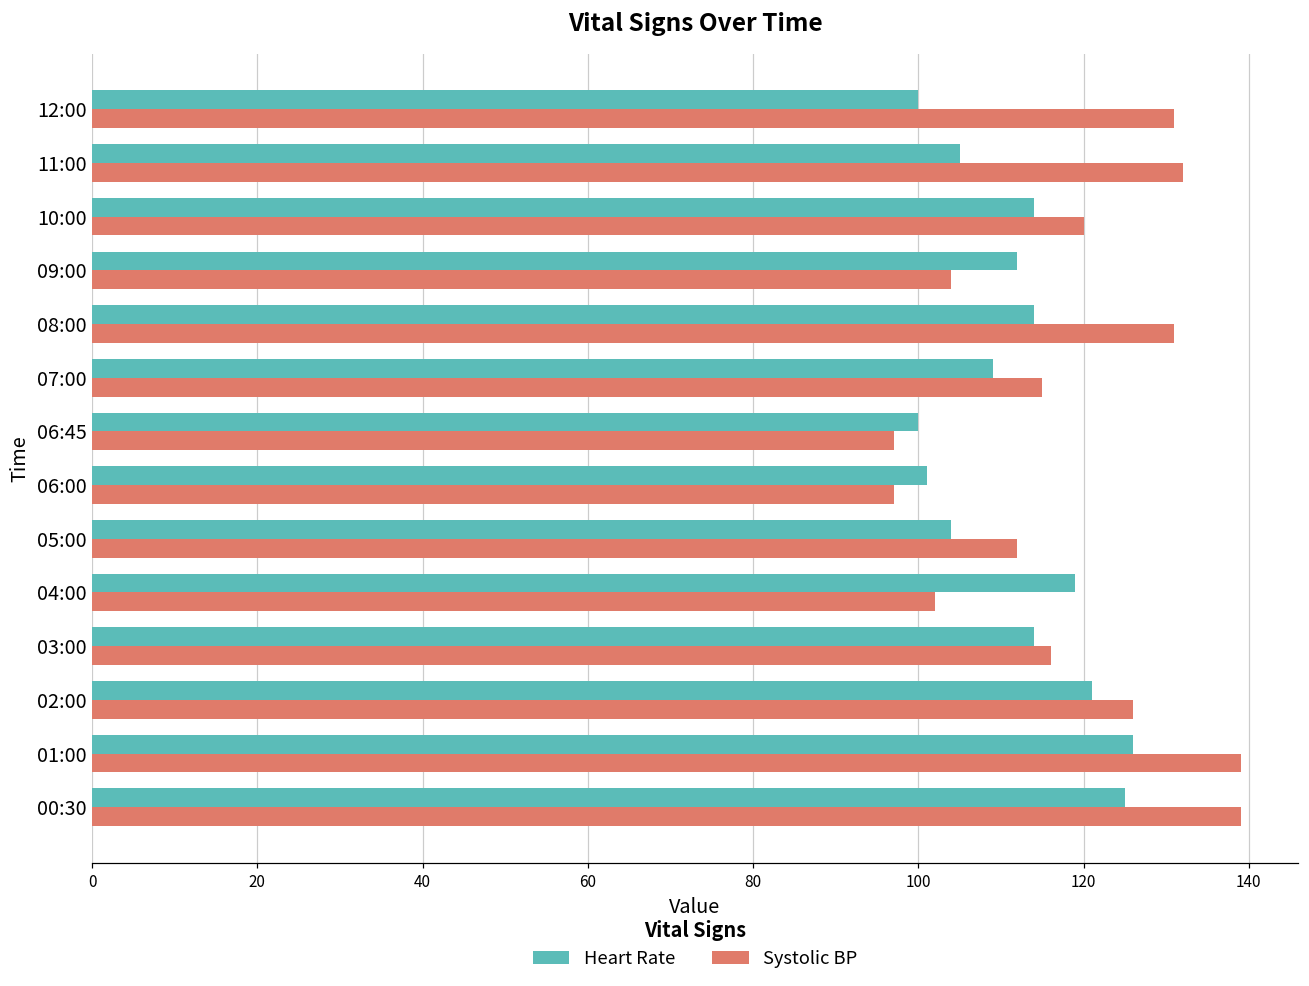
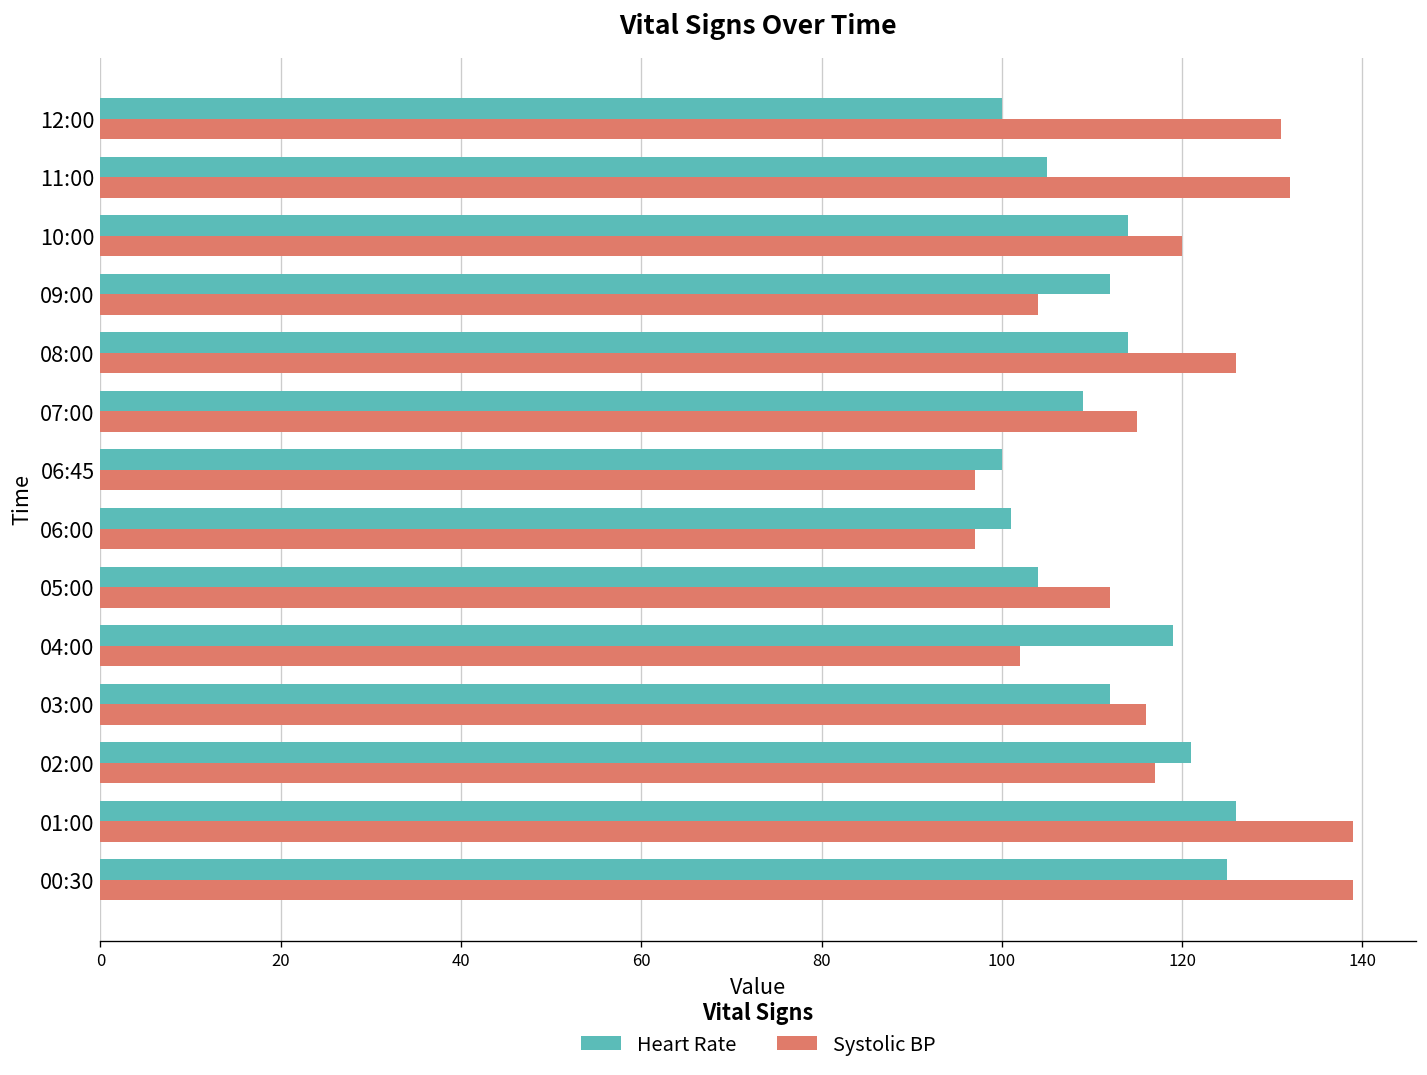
  {
    "Heart Rate": {
      "12:00": 100,
      "11:00": 105,
      "10:00": 114,
      "09:00": 112,
      "08:00": 114,
      "07:00": 109,
      "06:45": 100,
      "06:00": 101,
      "05:00": 104,
      "04:00": 119,
-     "03:00": 114,
+     "03:00": 112,
      "02:00": 121,
      "01:00": 126,
      "00:30": 125
    },
    "Systolic BP": {
      "12:00": 131,
      "11:00": 132,
      "10:00": 120,
      "09:00": 104,
-     "08:00": 131,
+     "08:00": 126,
      "07:00": 115,
      "06:45": 97,
      "06:00": 97,
      "05:00": 112,
      "04:00": 102,
      "03:00": 116,
-     "02:00": 126,
+     "02:00": 117,
      "01:00": 139,
      "00:30": 139
    }
  }
